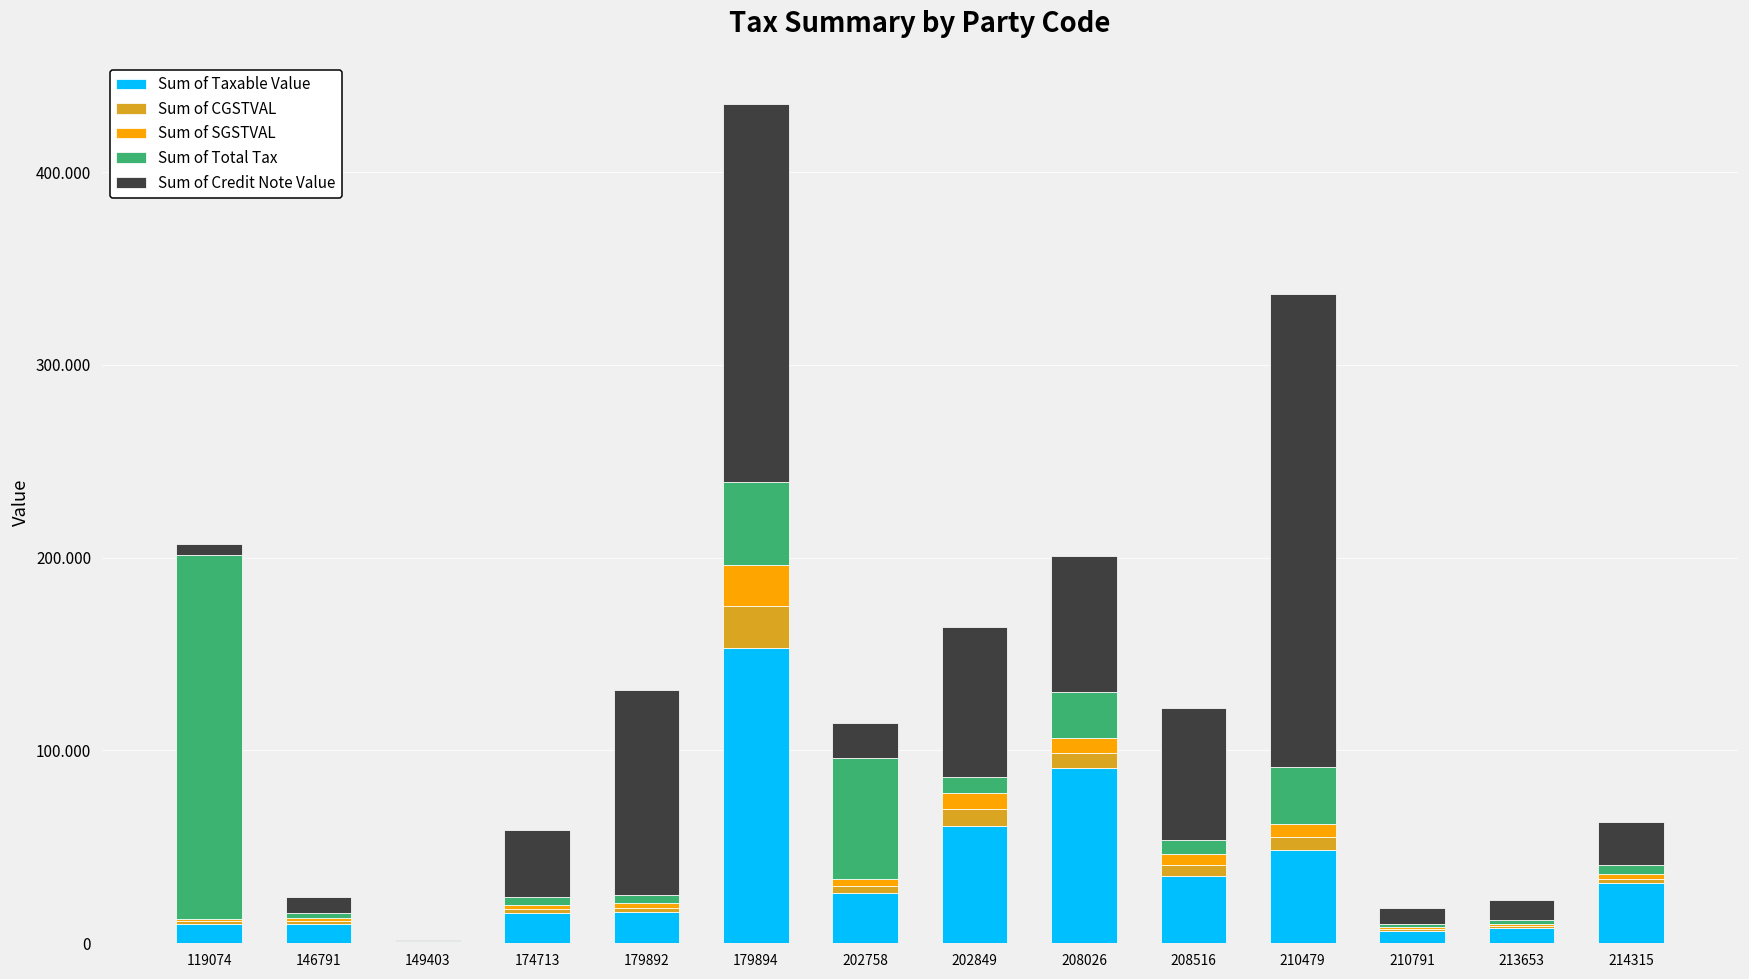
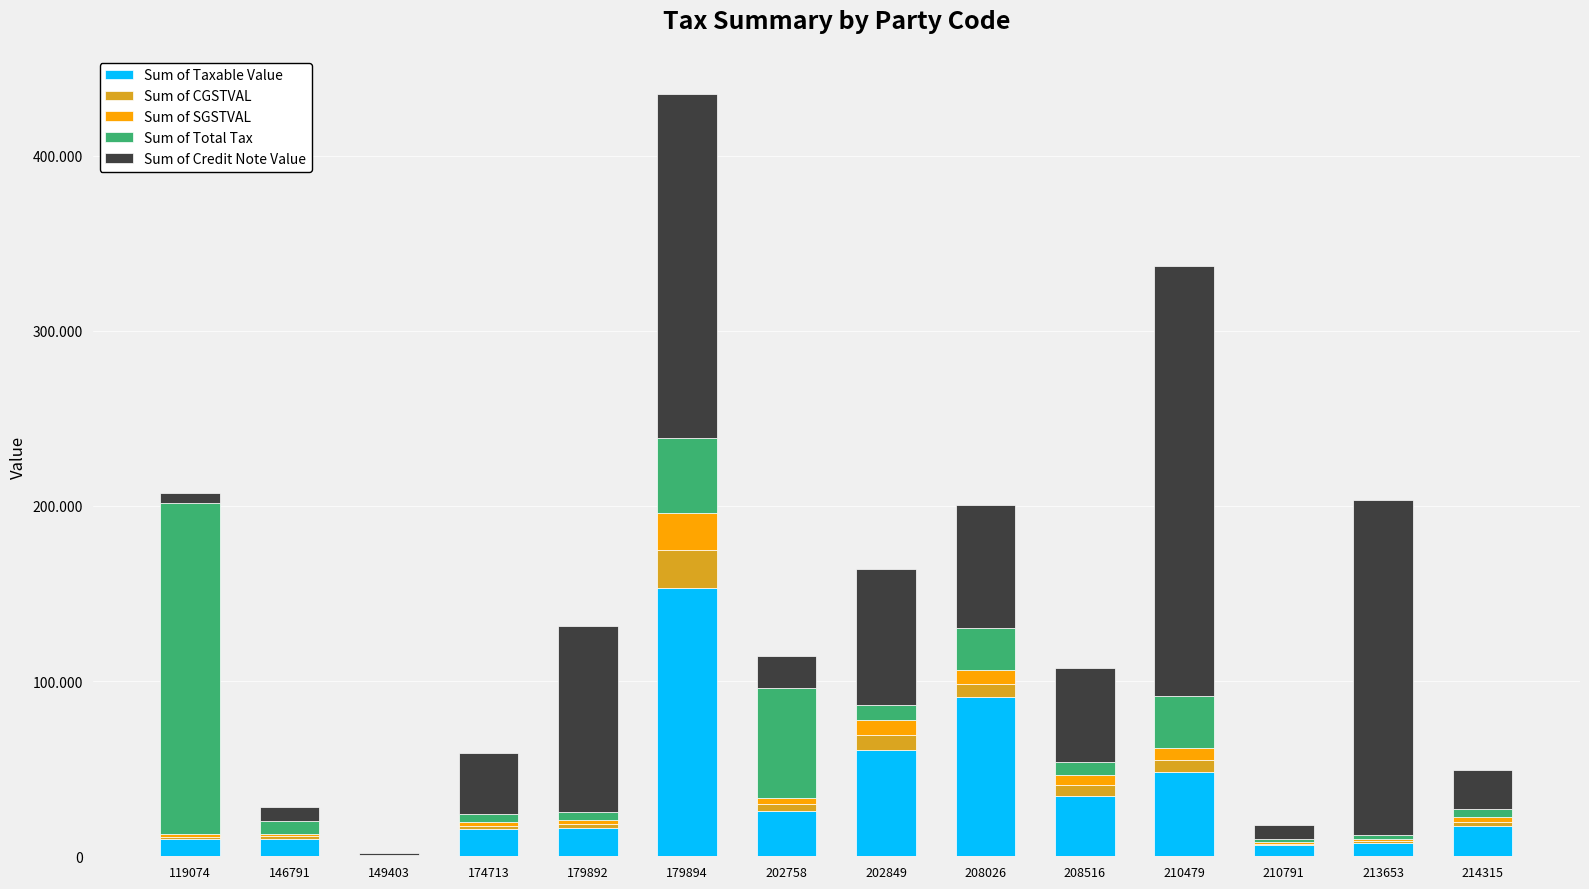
  {
    "Sum of Taxable Value": {
      "119074": 10,
      "146791": 10,
      "174713": 15,
      "179892": 16,
      "179894": 153,
      "202758": 26,
      "202849": 61,
      "208026": 91,
      "208516": 35,
      "210479": 48,
      "210791": 6,
      "213653": 8,
-     "214315": 31
+     "214315": 17
    },
    "Sum of Total Tax": {
      "119074": 189,
-     "146791": 3,
+     "146791": 8,
      "174713": 4,
      "179892": 5,
      "179894": 43,
      "202758": 62,
      "202849": 8,
      "208026": 24,
      "208516": 7,
      "210479": 30,
      "210791": 2,
      "213653": 2,
      "214315": 5
    },
    "Sum of Credit Note Value": {
      "119074": 6,
      "146791": 8,
      "174713": 35,
      "179892": 106,
      "179894": 196,
      "202758": 18,
      "202849": 78,
      "208026": 70,
-     "208516": 68,
+     "208516": 54,
      "210479": 245,
      "210791": 8,
-     "213653": 10,
+     "213653": 191,
      "214315": 22
    }
  }
